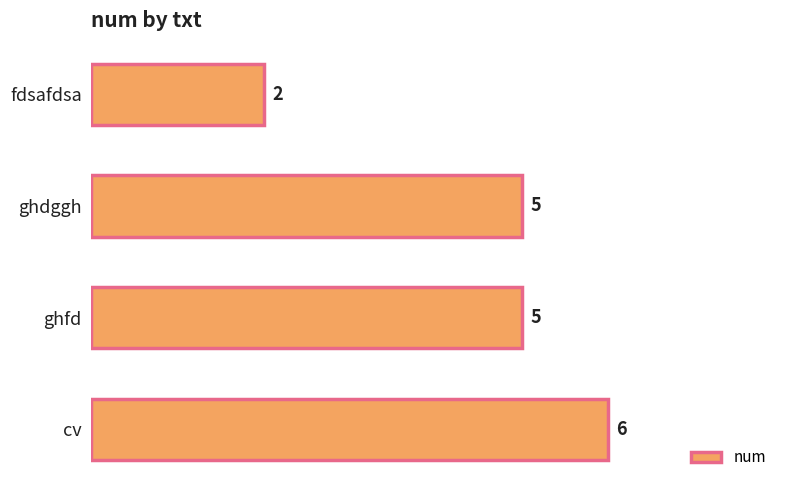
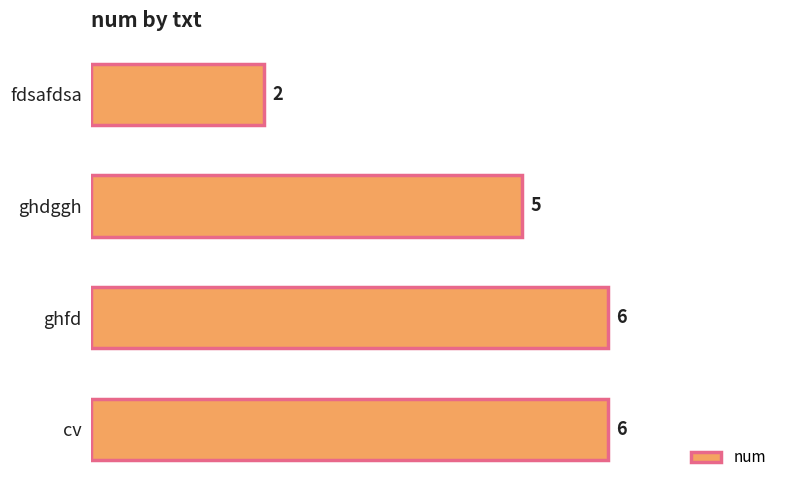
  {
    "fdsafdsa": 2,
    "ghdggh": 5,
-   "ghfd": 5,
+   "ghfd": 6,
    "cv": 6
  }
